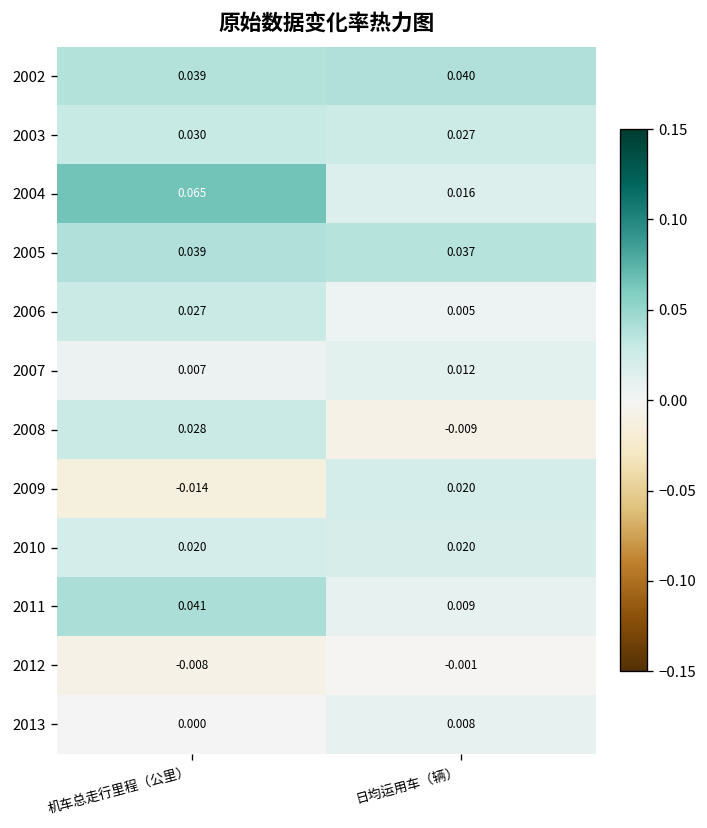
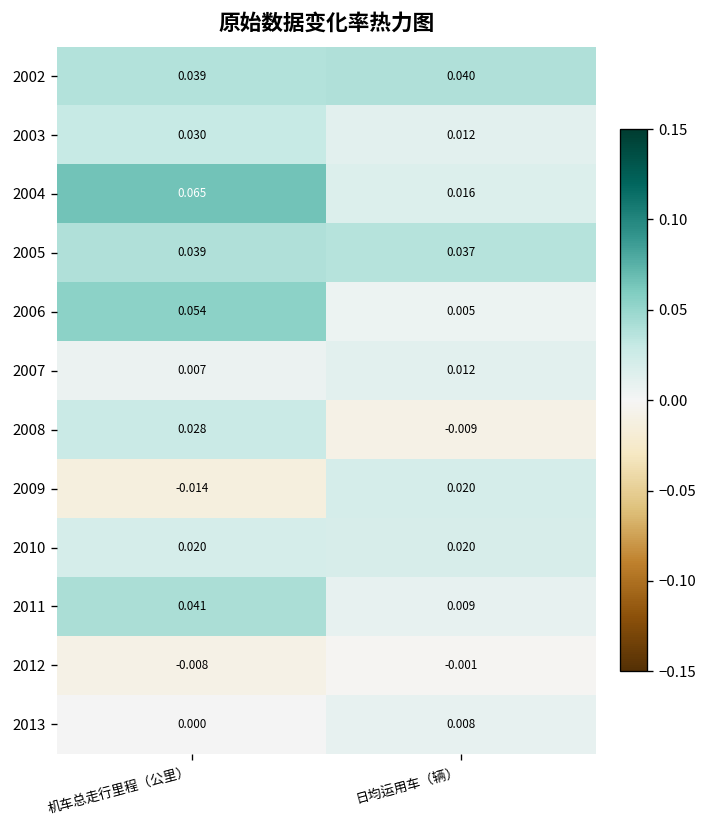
  {
    "2002": {
      "机车总走行里程（公里）": 0.039,
      "日均运用车（辆）": 0.040
    },
    "2003": {
      "机车总走行里程（公里）": 0.030,
-     "日均运用车（辆）": 0.027
+     "日均运用车（辆）": 0.012
    },
    "2004": {
      "机车总走行里程（公里）": 0.065,
      "日均运用车（辆）": 0.016
    },
    "2005": {
      "机车总走行里程（公里）": 0.039,
      "日均运用车（辆）": 0.037
    },
    "2006": {
-     "机车总走行里程（公里）": 0.027,
+     "机车总走行里程（公里）": 0.054,
      "日均运用车（辆）": 0.005
    },
    "2007": {
      "机车总走行里程（公里）": 0.007,
      "日均运用车（辆）": 0.012
    },
    "2008": {
      "机车总走行里程（公里）": 0.028,
      "日均运用车（辆）": -0.009
    },
    "2009": {
      "机车总走行里程（公里）": -0.014,
      "日均运用车（辆）": 0.020
    },
    "2010": {
      "机车总走行里程（公里）": 0.020,
      "日均运用车（辆）": 0.020
    },
    "2011": {
      "机车总走行里程（公里）": 0.041,
      "日均运用车（辆）": 0.009
    },
    "2012": {
      "机车总走行里程（公里）": -0.008,
      "日均运用车（辆）": -0.001
    },
    "2013": {
      "机车总走行里程（公里）": 0.000,
      "日均运用车（辆）": 0.008
    }
  }
